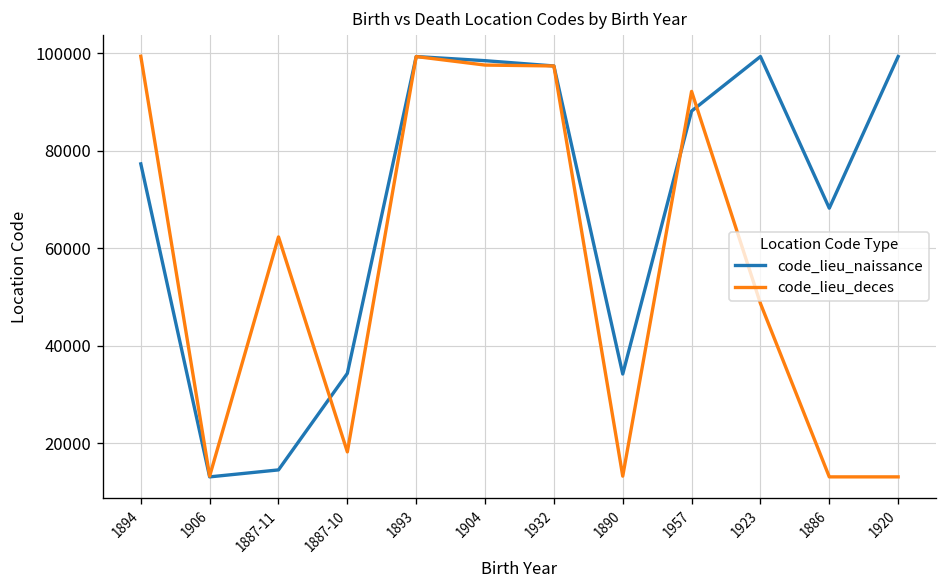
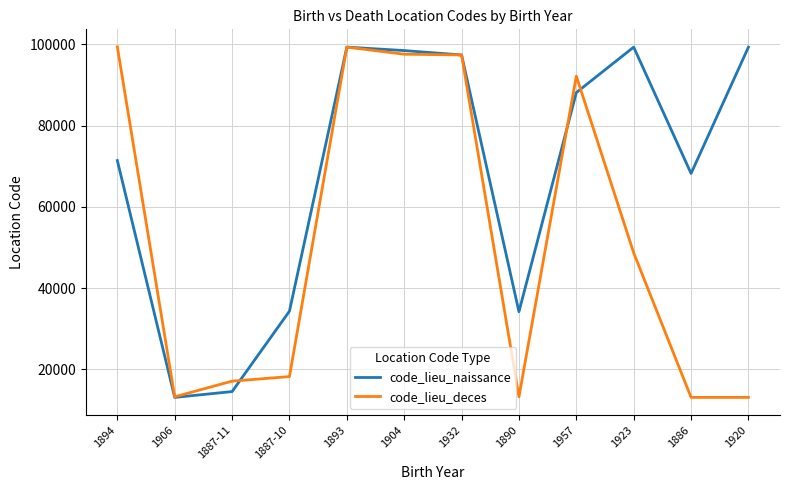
  {
    "code_lieu_naissance": {
-     "1894": 77000,
+     "1894": 71000,
      "1887-11": 14000,
      "1887-10": 34000,
      "1904": 99000,
      "1890": 34000,
      "1957": 88000,
      "1923": 99000,
      "1886": 68000,
      "1920": 99000
    },
    "code_lieu_deces": {
      "1894": 99000,
-     "1887-11": 62000,
+     "1887-11": 17000,
      "1887-10": 18000,
      "1904": 98000,
      "1890": 13000,
      "1957": 92000,
      "1923": 49000,
      "1886": 13000,
      "1920": 13000
    }
  }
